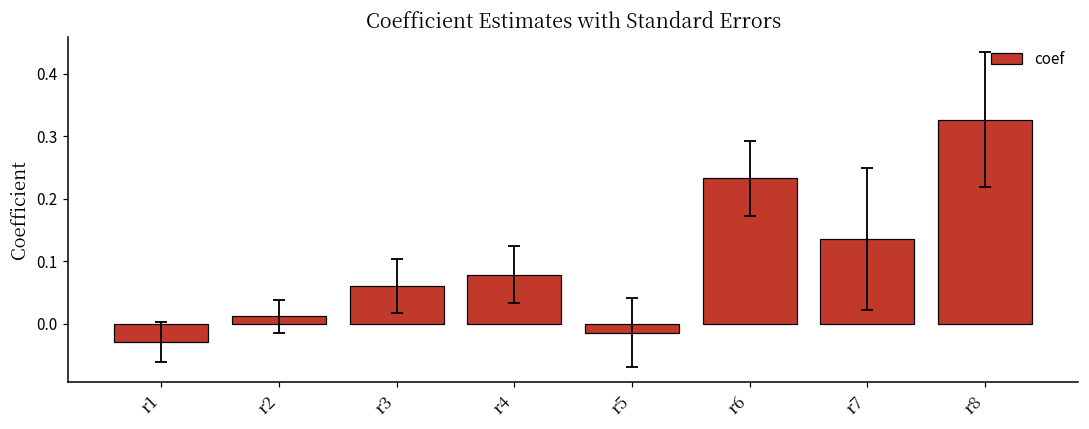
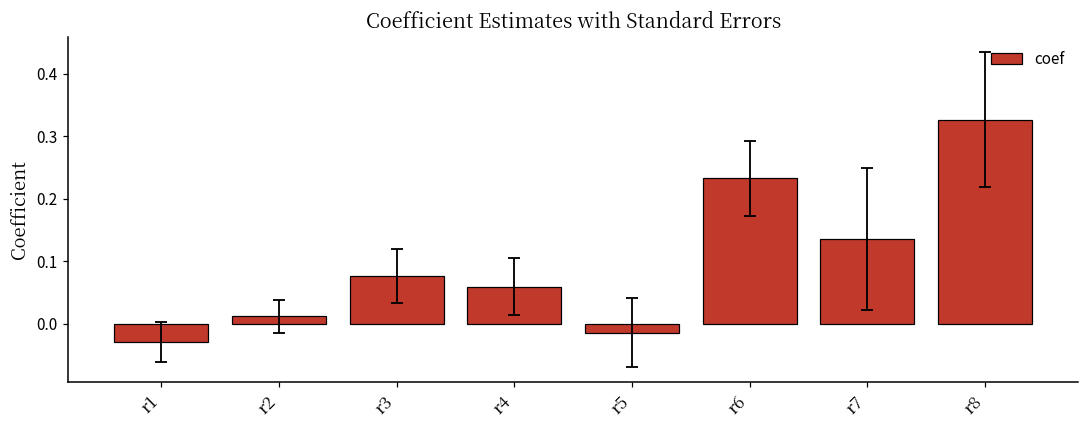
  {
    "coef": {
      "r1": -0.03,
      "r2": 0.01,
-     "r3": 0.06,
-     "r4": 0.08,
+     "r3": 0.08,
+     "r4": 0.06,
      "r5": -0.01,
      "r6": 0.23,
      "r7": 0.14,
      "r8": 0.33
    }
  }
